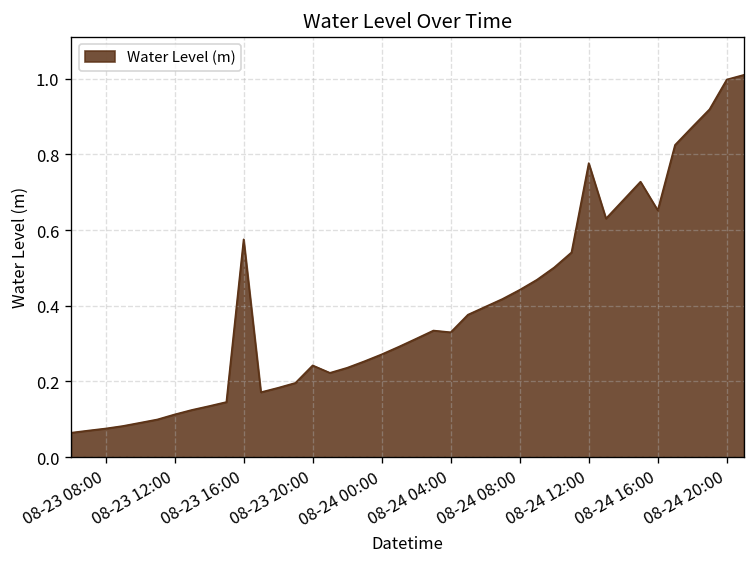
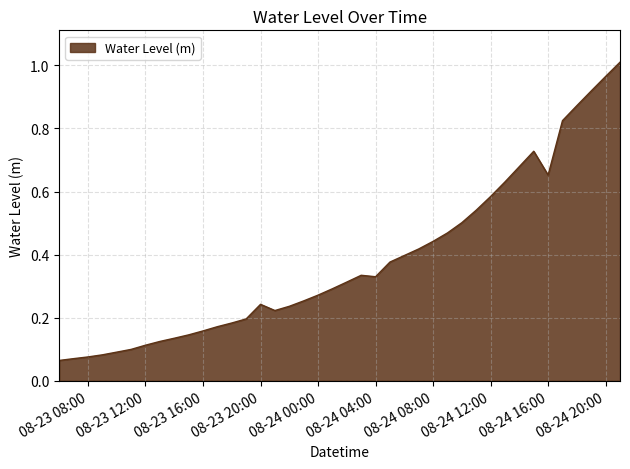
  {
    "08-23 08:00": 0.08,
    "08-23 12:00": 0.11,
-   "08-23 16:00": 0.58,
+   "08-23 16:00": 0.16,
    "08-23 20:00": 0.24,
    "08-24 00:00": 0.27,
    "08-24 04:00": 0.33,
    "08-24 08:00": 0.44,
-   "08-24 12:00": 0.78,
+   "08-24 12:00": 0.58,
    "08-24 16:00": 0.65,
-   "08-24 20:00": 1.00
+   "08-24 20:00": 0.96
  }
